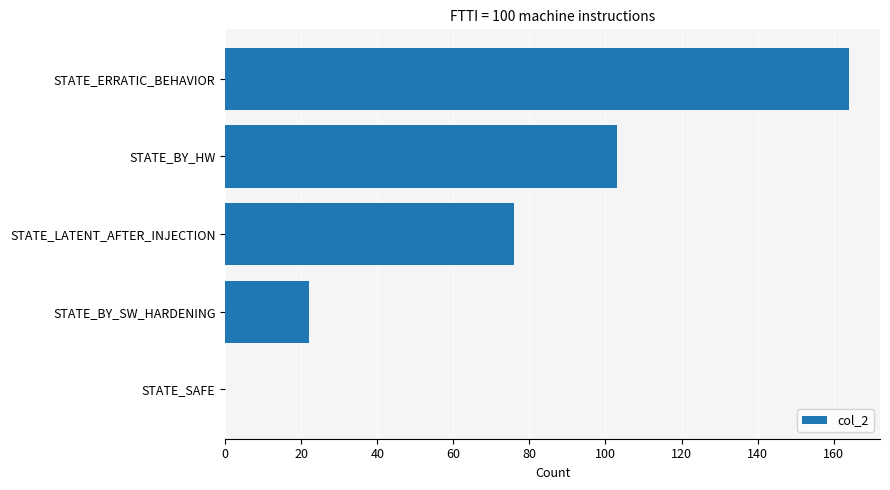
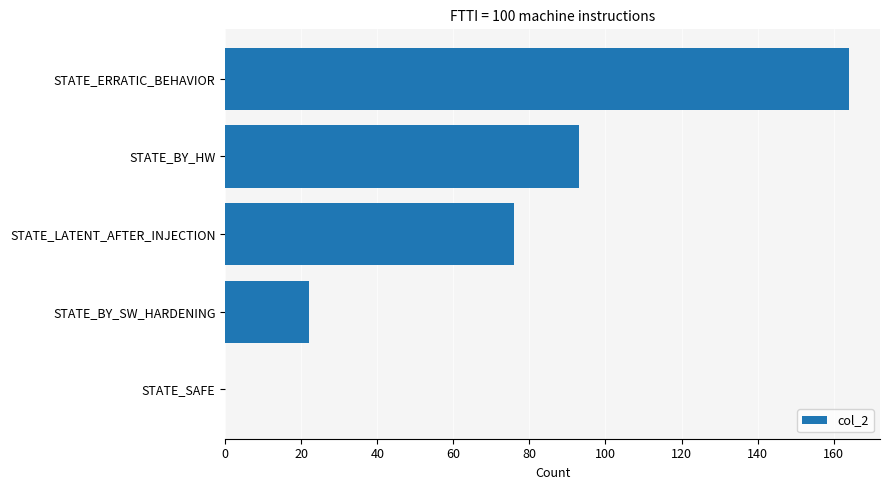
  {
    "STATE_ERRATIC_BEHAVIOR": 164,
-   "STATE_BY_HW": 103,
+   "STATE_BY_HW": 93,
    "STATE_LATENT_AFTER_INJECTION": 76,
    "STATE_BY_SW_HARDENING": 22,
    "STATE_SAFE": 0
  }
